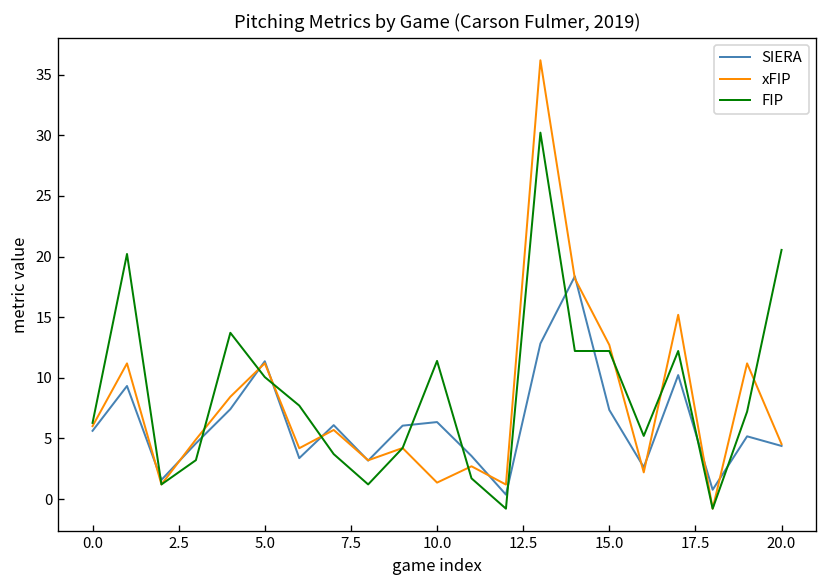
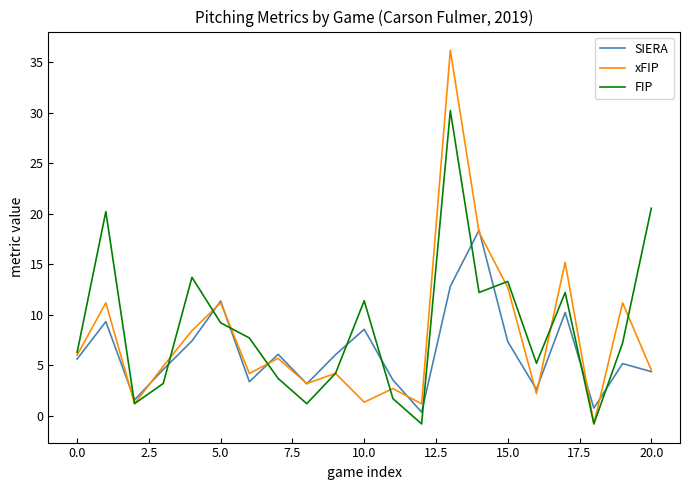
  {
    "SIERA": {
      "0.0": 5.6,
-     "10.0": 6.4,
+     "10.0": 8.6,
      "15.0": 7.4
    },
    "xFIP": {
      "0.0": 6.0,
      "10.0": 1.4,
      "15.0": 12.7
    },
    "FIP": {
      "0.0": 6.3,
-     "5.0": 10.1,
+     "5.0": 9.2,
      "10.0": 11.4,
-     "15.0": 12.2,
+     "15.0": 13.3,
      "20.0": 20.5
    }
  }
